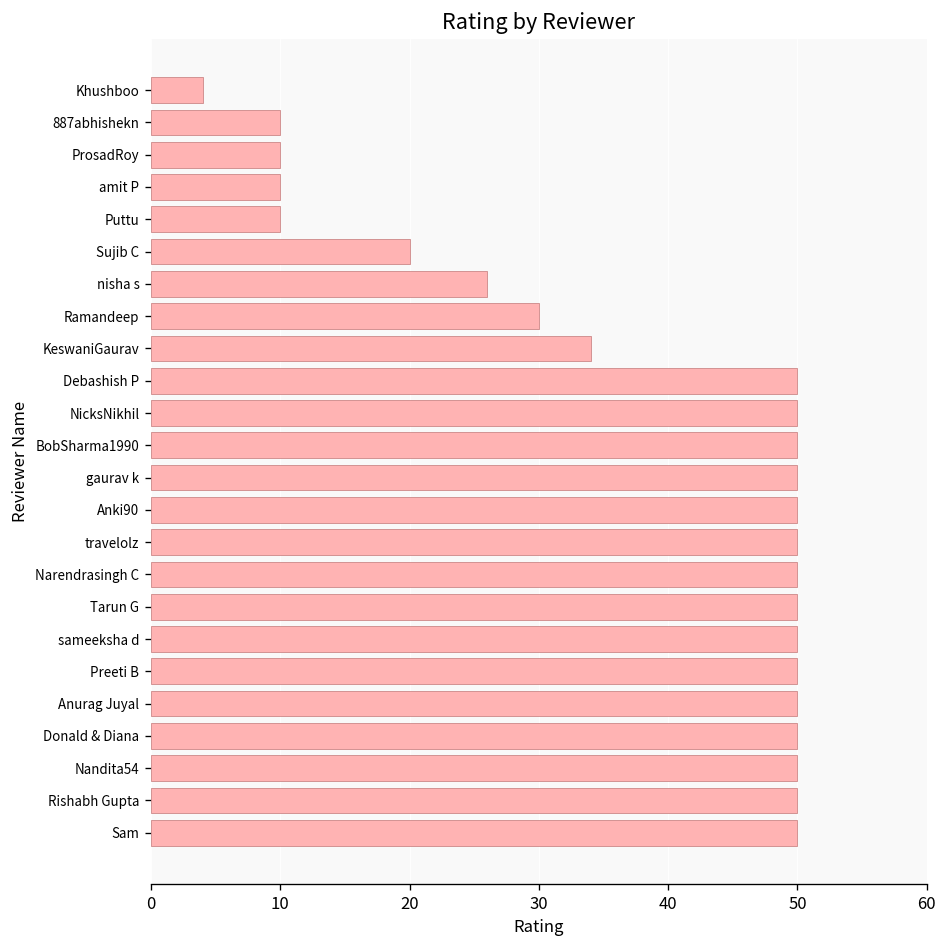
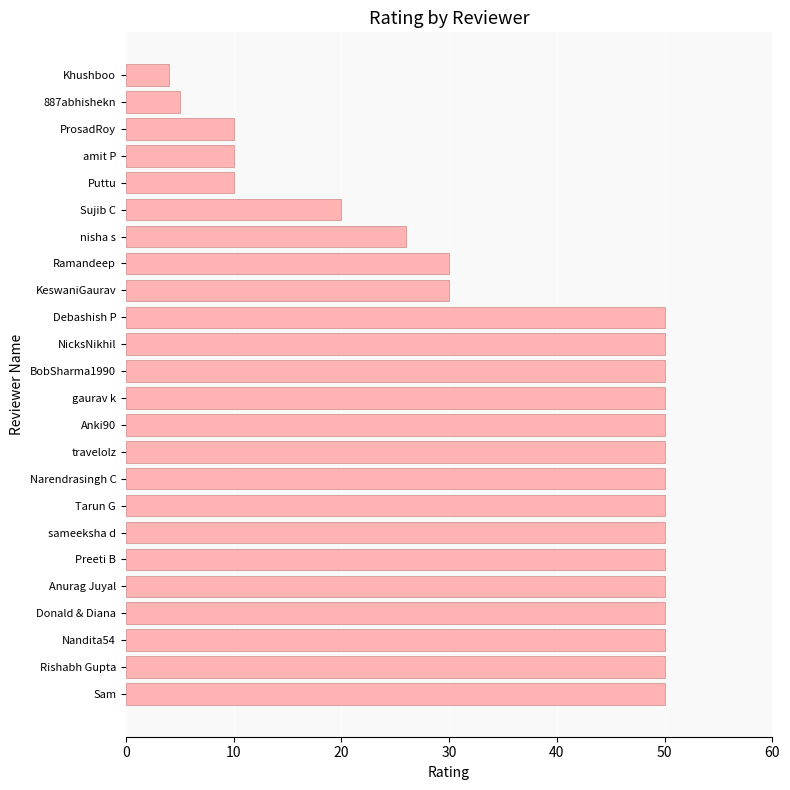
  {
    "Khushboo": 4,
-   "887abhishekn": 10,
+   "887abhishekn": 5,
    "ProsadRoy": 10,
    "amit P": 10,
    "Puttu": 10,
    "Sujib C": 20,
    "nisha s": 26,
    "Ramandeep": 30,
-   "KeswaniGaurav": 34,
+   "KeswaniGaurav": 30,
    "Debashish P": 50,
    "NicksNikhil": 50,
    "BobSharma1990": 50,
    "gaurav k": 50,
    "Anki90": 50,
    "travelolz": 50,
    "Narendrasingh C": 50,
    "Tarun G": 50,
    "sameeksha d": 50,
    "Preeti B": 50,
    "Anurag Juyal": 50,
    "Donald & Diana": 50,
    "Nandita54": 50,
    "Rishabh Gupta": 50,
    "Sam": 50
  }
